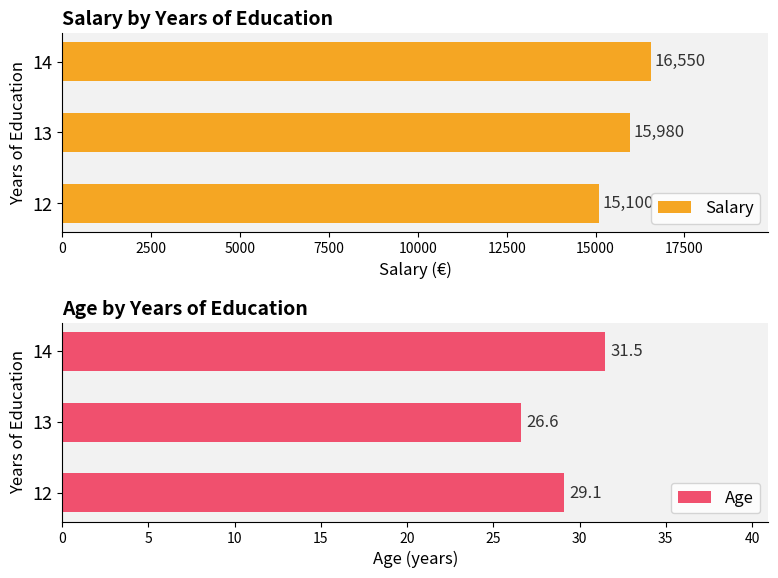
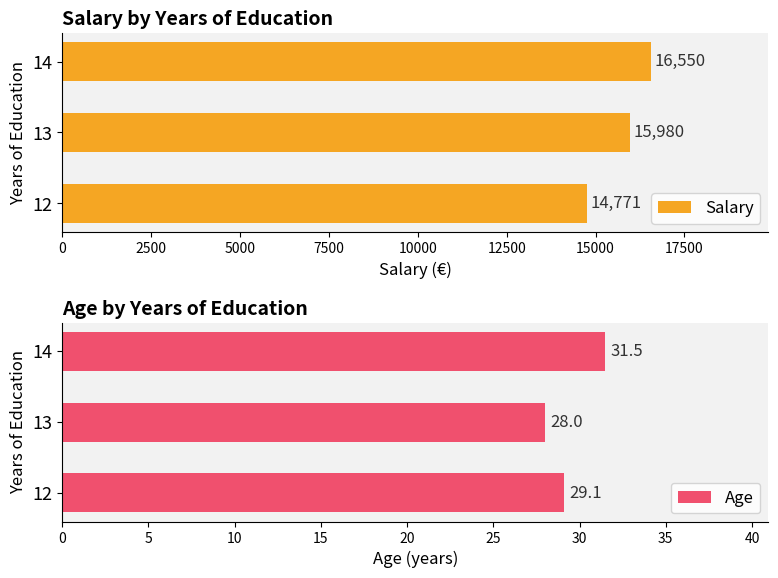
  {
    "Salary by Years of Education": {
      "14": "16,550",
      "13": "15,980",
-     "12": "15,100"
+     "12": "14,771"
    },
    "Age by Years of Education": {
      "14": "31.5",
-     "13": "26.6",
+     "13": "28.0",
      "12": "29.1"
    }
  }
